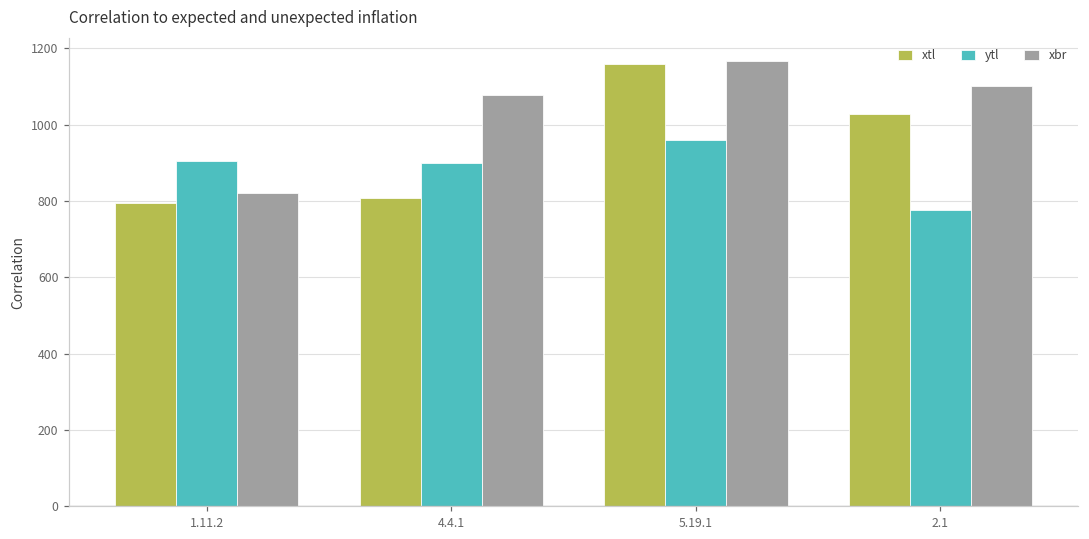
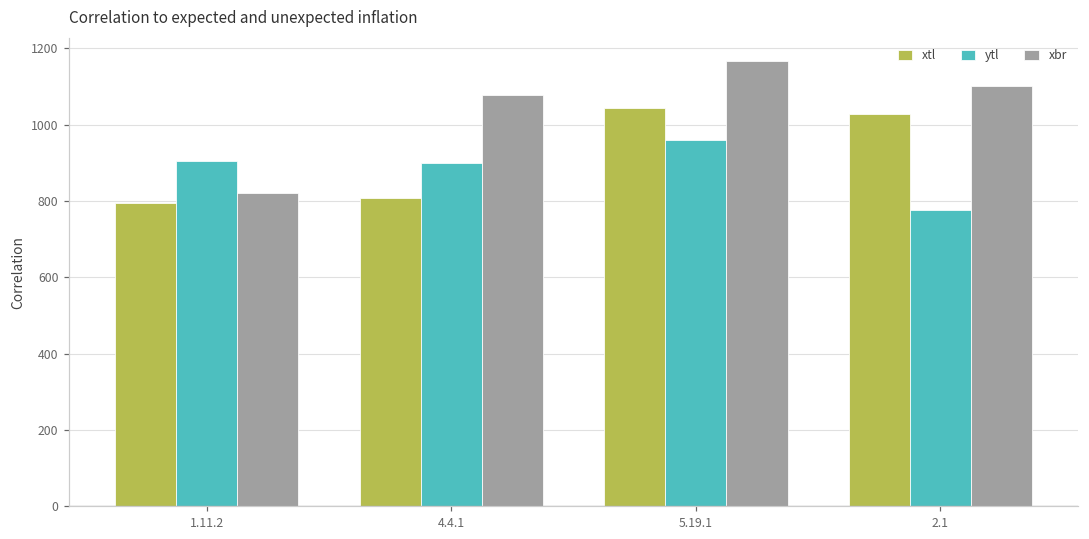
  {
    "xtl": {
      "1.11.2": 800,
      "4.4.1": 810,
-     "5.19.1": 1160,
+     "5.19.1": 1050,
      "2.1": 1030
    },
    "ytl": {
      "1.11.2": 900,
      "4.4.1": 900,
      "5.19.1": 960,
      "2.1": 780
    },
    "xbr": {
      "1.11.2": 820,
      "4.4.1": 1080,
      "5.19.1": 1170,
      "2.1": 1100
    }
  }
